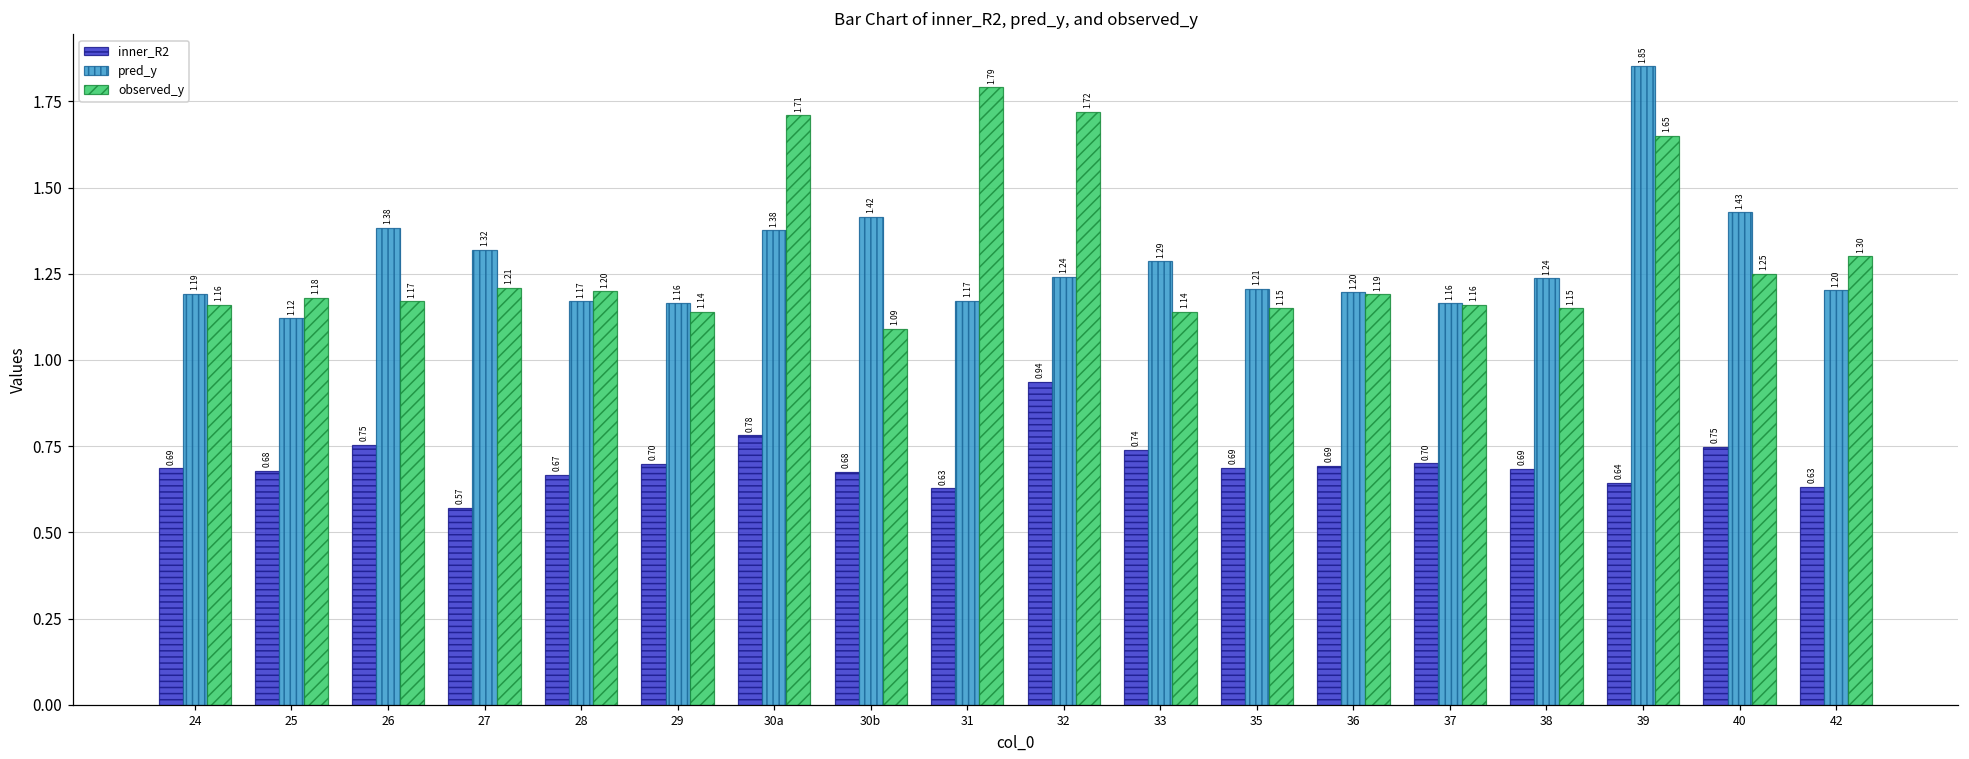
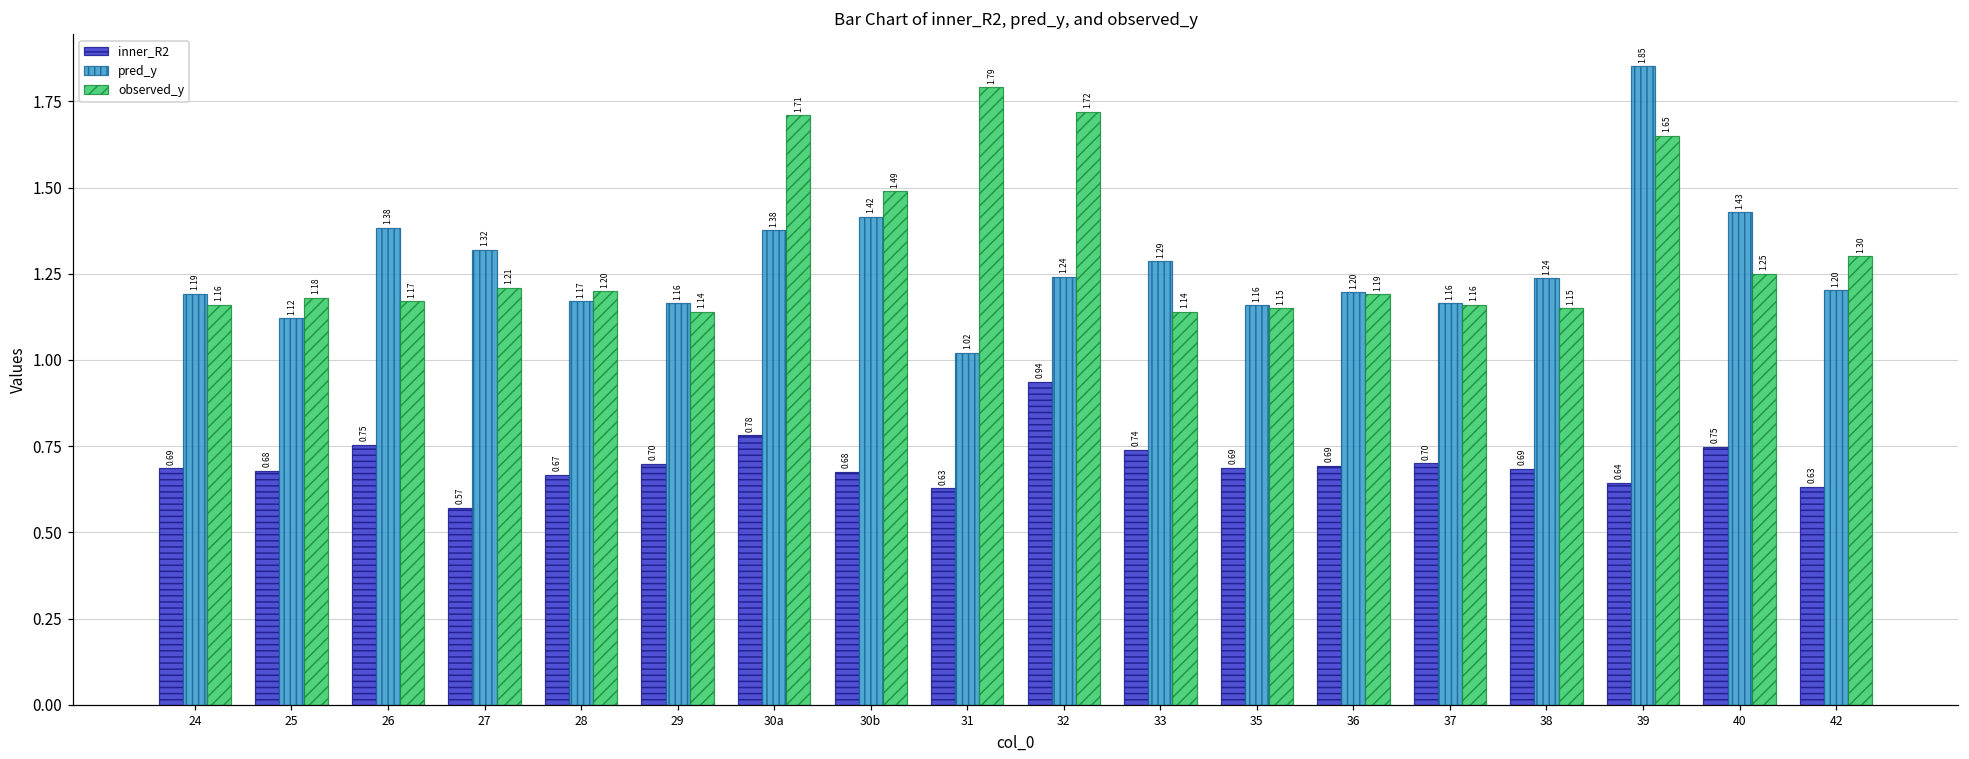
  {
    "inner_R2": {
      "24": 0.69,
      "25": 0.68,
      "26": 0.75,
      "27": 0.57,
      "28": 0.67,
      "29": 0.70,
      "30a": 0.78,
      "30b": 0.68,
      "31": 0.63,
      "32": 0.94,
      "33": 0.74,
      "35": 0.69,
      "36": 0.69,
      "37": 0.70,
      "38": 0.69,
      "39": 0.64,
      "40": 0.75,
      "42": 0.63
    },
    "pred_y": {
      "24": 1.19,
      "25": 1.12,
      "26": 1.38,
      "27": 1.32,
      "28": 1.17,
      "29": 1.16,
      "30a": 1.38,
      "30b": 1.42,
-     "31": 1.17,
+     "31": 1.02,
      "32": 1.24,
      "33": 1.29,
-     "35": 1.21,
+     "35": 1.16,
      "36": 1.20,
      "37": 1.16,
      "38": 1.24,
      "39": 1.85,
      "40": 1.43,
      "42": 1.20
    },
    "observed_y": {
      "24": 1.16,
      "25": 1.18,
      "26": 1.17,
      "27": 1.21,
      "28": 1.20,
      "29": 1.14,
      "30a": 1.71,
-     "30b": 1.09,
+     "30b": 1.49,
      "31": 1.79,
      "32": 1.72,
      "33": 1.14,
      "35": 1.15,
      "36": 1.19,
      "37": 1.16,
      "38": 1.15,
      "39": 1.65,
      "40": 1.25,
      "42": 1.30
    }
  }
